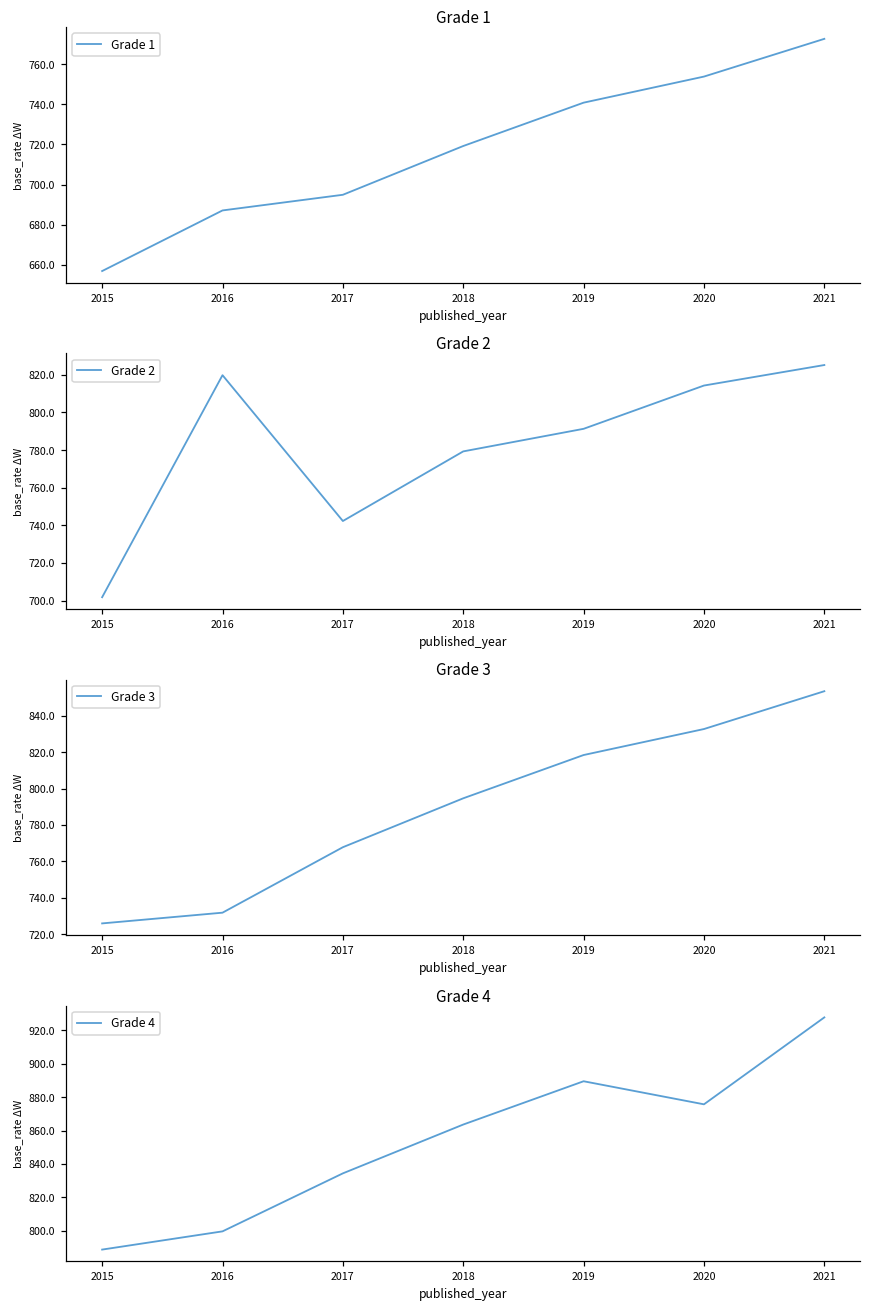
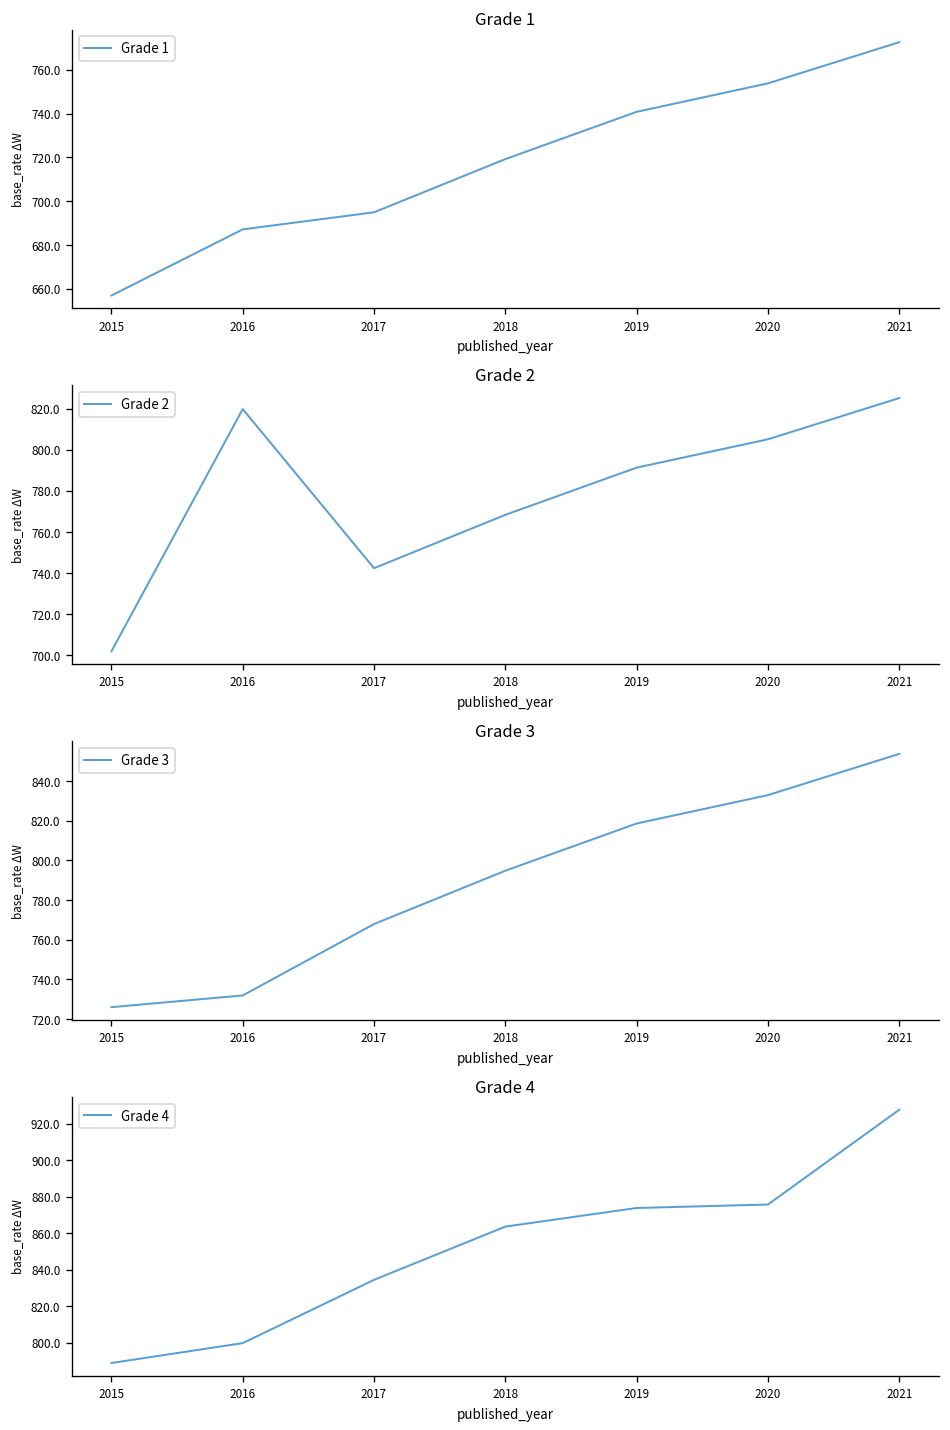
  {
    "Grade 1": {
      "2015": 657,
      "2016": 687,
      "2017": 695,
      "2018": 719,
      "2019": 741,
      "2020": 754,
      "2021": 773
    },
    "Grade 2": {
      "2015": 702,
      "2016": 820,
      "2017": 742,
-     "2018": 779,
+     "2018": 768,
      "2019": 791,
-     "2020": 814,
+     "2020": 805,
      "2021": 825
    },
    "Grade 3": {
      "2015": 726,
      "2016": 732,
      "2017": 768,
      "2018": 795,
      "2019": 819,
      "2020": 833,
      "2021": 854
    },
    "Grade 4": {
      "2015": 789,
      "2016": 800,
      "2017": 834,
      "2018": 864,
-     "2019": 890,
+     "2019": 874,
      "2020": 876,
      "2021": 928
    }
  }
